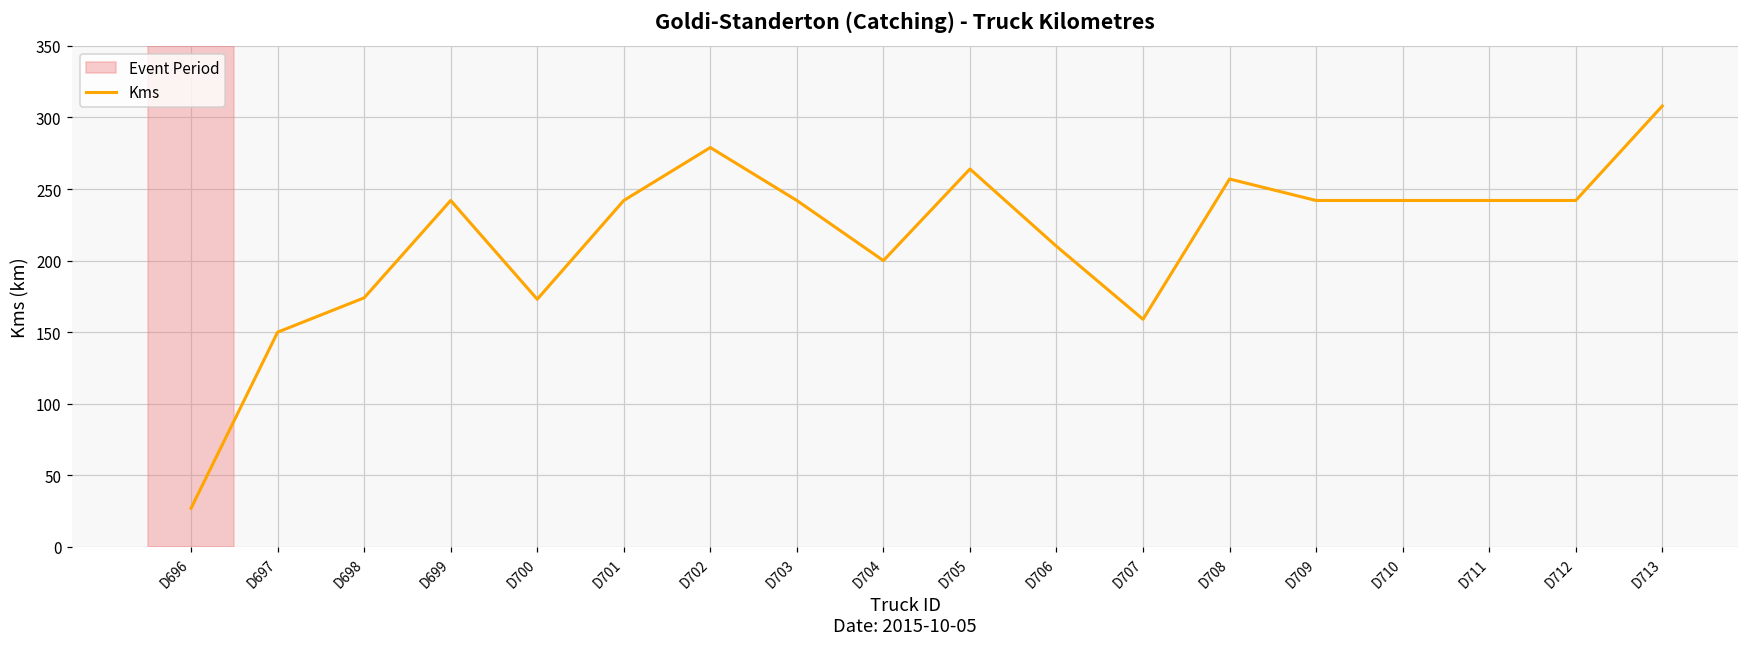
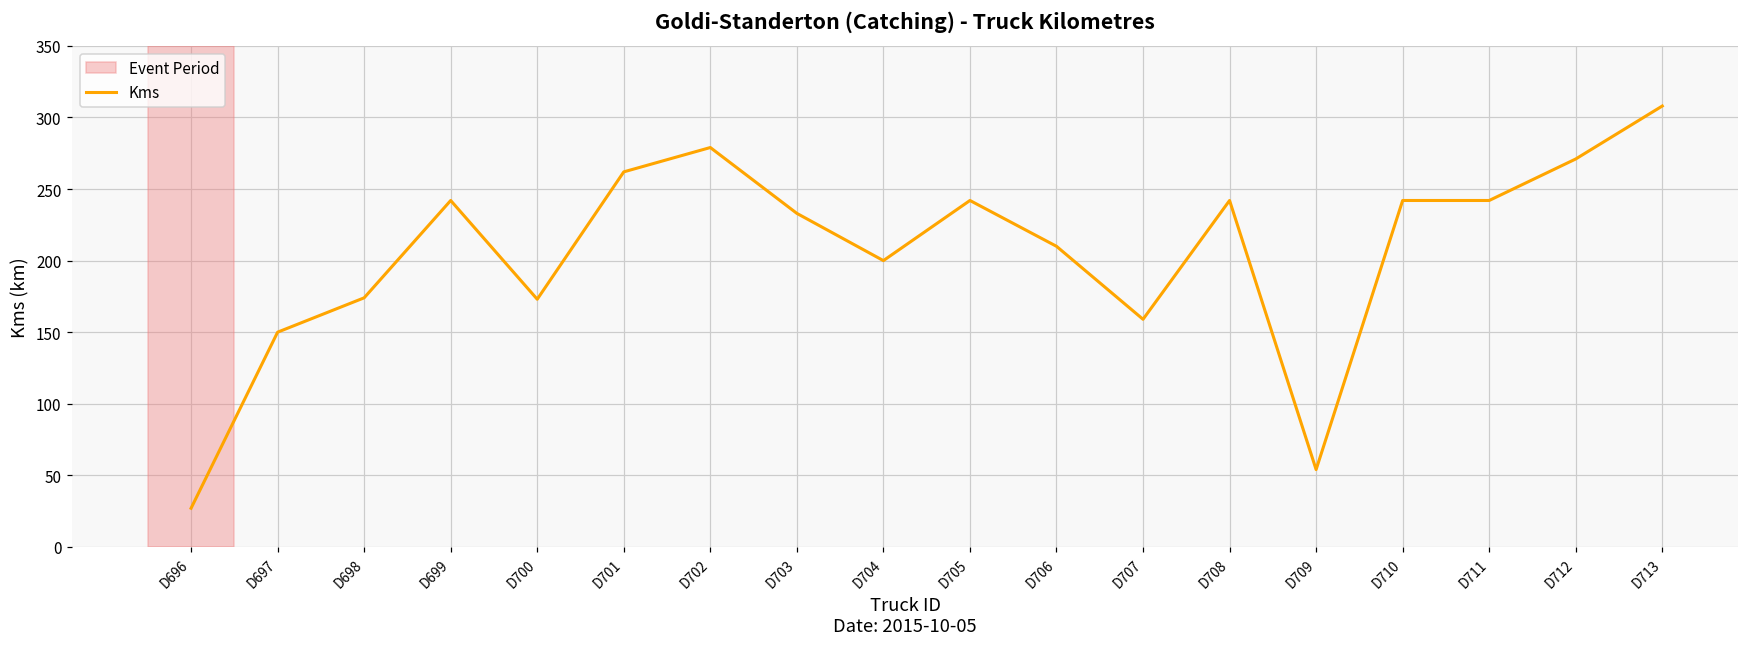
  {
    "D696": 27,
    "D697": 150,
    "D698": 174,
    "D699": 242,
    "D700": 173,
-   "D701": 242,
+   "D701": 262,
    "D702": 279,
-   "D703": 242,
+   "D703": 233,
    "D704": 200,
-   "D705": 264,
+   "D705": 242,
    "D706": 210,
    "D707": 159,
-   "D708": 257,
-   "D709": 242,
+   "D708": 242,
+   "D709": 54,
    "D710": 242,
    "D711": 242,
-   "D712": 242,
+   "D712": 271,
    "D713": 308
  }
